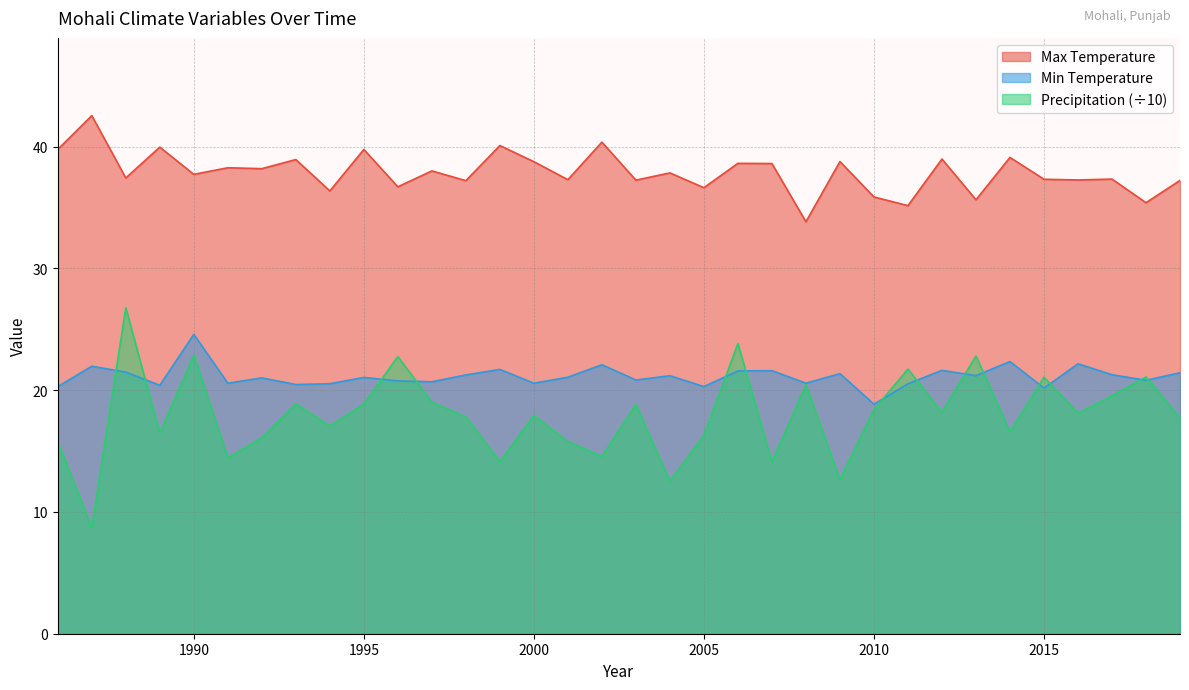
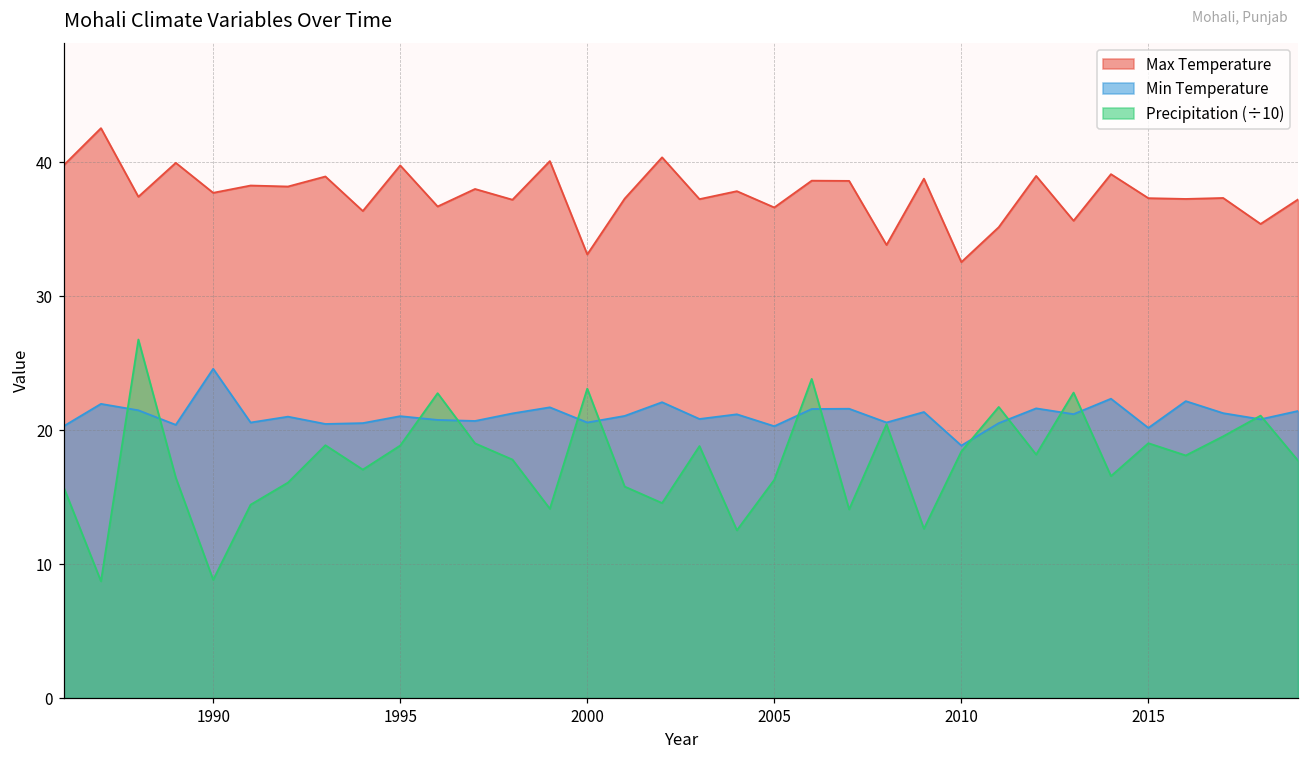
  {
    "Max Temperature": {
      "1990": 37.7,
      "1995": 39.8,
-     "2000": 38.8,
+     "2000": 33.1,
      "2005": 36.6,
-     "2010": 35.9,
+     "2010": 32.5,
      "2015": 37.3
    },
    "Min Temperature": {
      "1990": 24.6,
      "1995": 21.0,
      "2000": 20.6,
      "2005": 20.3,
      "2010": 18.8,
      "2015": 20.2
    },
    "Precipitation (÷10)": {
-     "1990": 22.9,
+     "1990": 8.8,
      "1995": 18.9,
-     "2000": 17.9,
+     "2000": 23.1,
      "2005": 16.3,
      "2010": 18.4,
-     "2015": 21.1
+     "2015": 19.0
    }
  }
